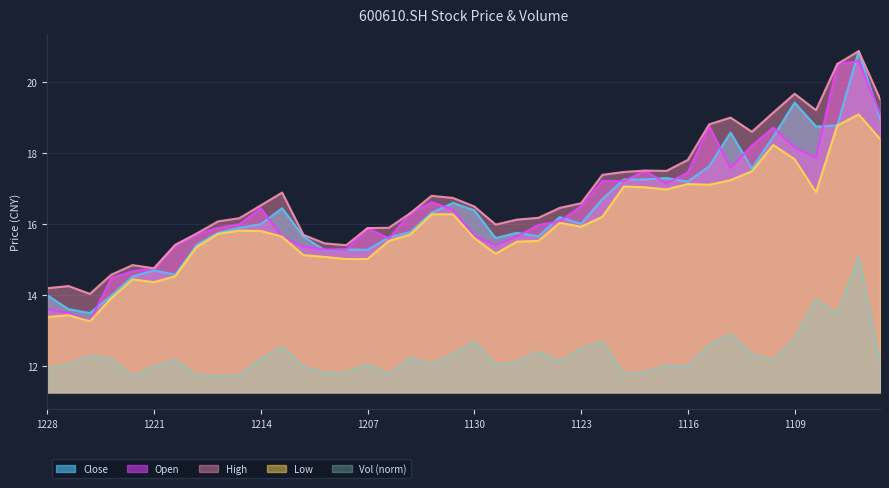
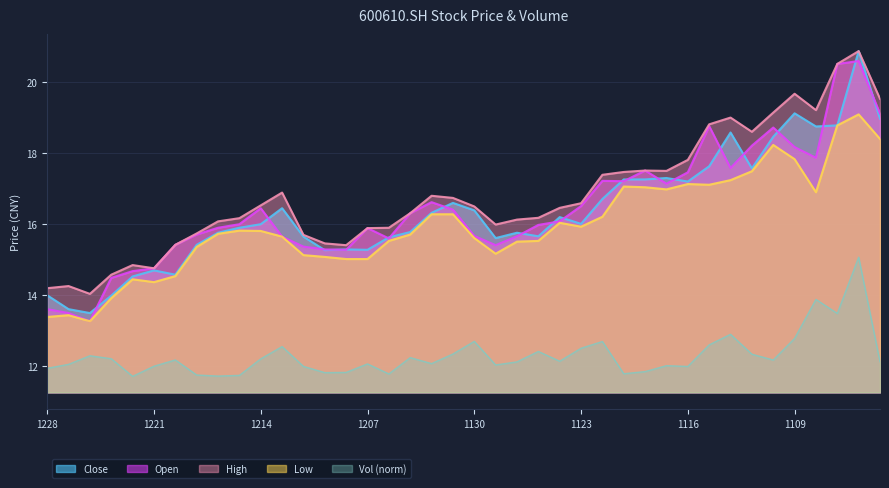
  {
    "Close": {
      "1228": 14.0,
      "1214": 16.0,
      "1207": 15.3,
      "1130": 16.4,
      "1123": 16.0,
-     "1109": 19.4
+     "1109": 19.1
    },
    "Open": {
      "1228": 13.6,
      "1214": 16.4,
      "1123": 16.5,
      "1116": 17.5,
      "1109": 18.2
    },
    "High": {
      "1228": 14.2,
      "1214": 16.5,
      "1130": 16.5,
      "1123": 16.6,
      "1116": 17.8,
      "1109": 19.7
    },
    "Low": {
      "1228": 13.4,
      "1221": 14.4,
      "1214": 15.8,
      "1207": 15.0,
      "1123": 15.9,
      "1109": 17.8
    },
    "Vol (norm)": {
      "1228": 11.9,
      "1221": 12.0,
      "1214": 12.2,
      "1207": 12.1,
      "1130": 12.7,
      "1123": 12.5,
      "1116": 12.0,
      "1109": 12.8
    }
  }
